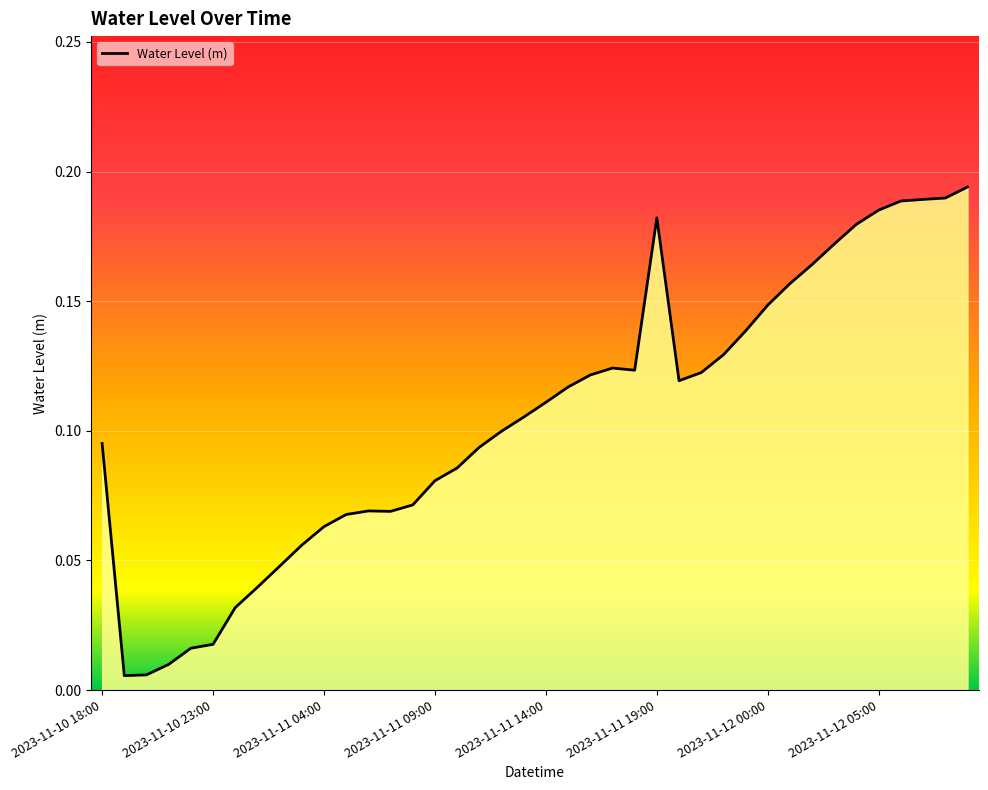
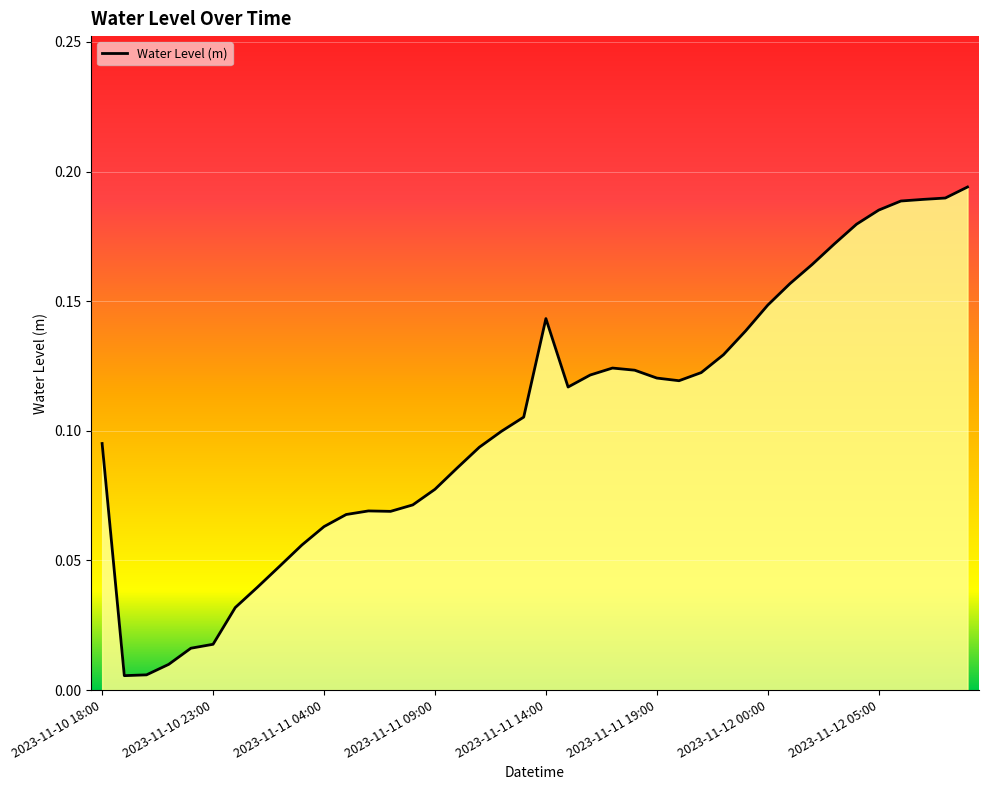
  {
    "2023-11-10 18:00": 0.095,
    "2023-11-10 23:00": 0.018,
    "2023-11-11 04:00": 0.063,
-   "2023-11-11 09:00": 0.081,
-   "2023-11-11 14:00": 0.111,
-   "2023-11-11 19:00": 0.182,
+   "2023-11-11 09:00": 0.077,
+   "2023-11-11 14:00": 0.143,
+   "2023-11-11 19:00": 0.120,
    "2023-11-12 00:00": 0.148,
    "2023-11-12 05:00": 0.185
  }
